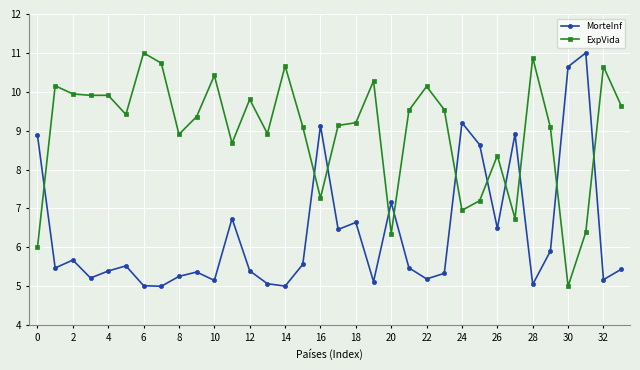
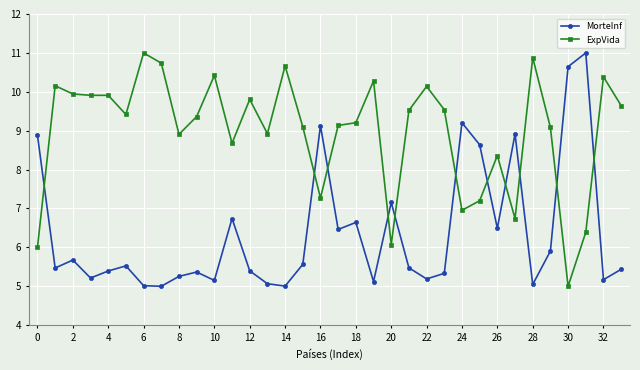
  {
    "MorteInf": {
      "0": 8.9,
      "2": 5.7,
      "4": 5.4,
      "6": 5.0,
      "8": 5.3,
      "10": 5.2,
      "12": 5.4,
      "14": 5.0,
      "16": 9.1,
      "18": 6.6,
      "20": 7.2,
      "22": 5.2,
      "24": 9.2,
      "26": 6.5,
      "28": 5.0,
      "30": 10.6,
      "32": 5.2
    },
    "ExpVida": {
      "0": 6.0,
      "2": 9.9,
      "4": 9.9,
      "6": 11.0,
      "8": 8.9,
      "10": 10.4,
      "12": 9.8,
      "14": 10.7,
      "16": 7.3,
      "18": 9.2,
-     "20": 6.4,
+     "20": 6.1,
      "22": 10.1,
      "24": 7.0,
      "26": 8.4,
      "28": 10.9,
      "30": 5.0,
-     "32": 10.6
+     "32": 10.4
    }
  }
